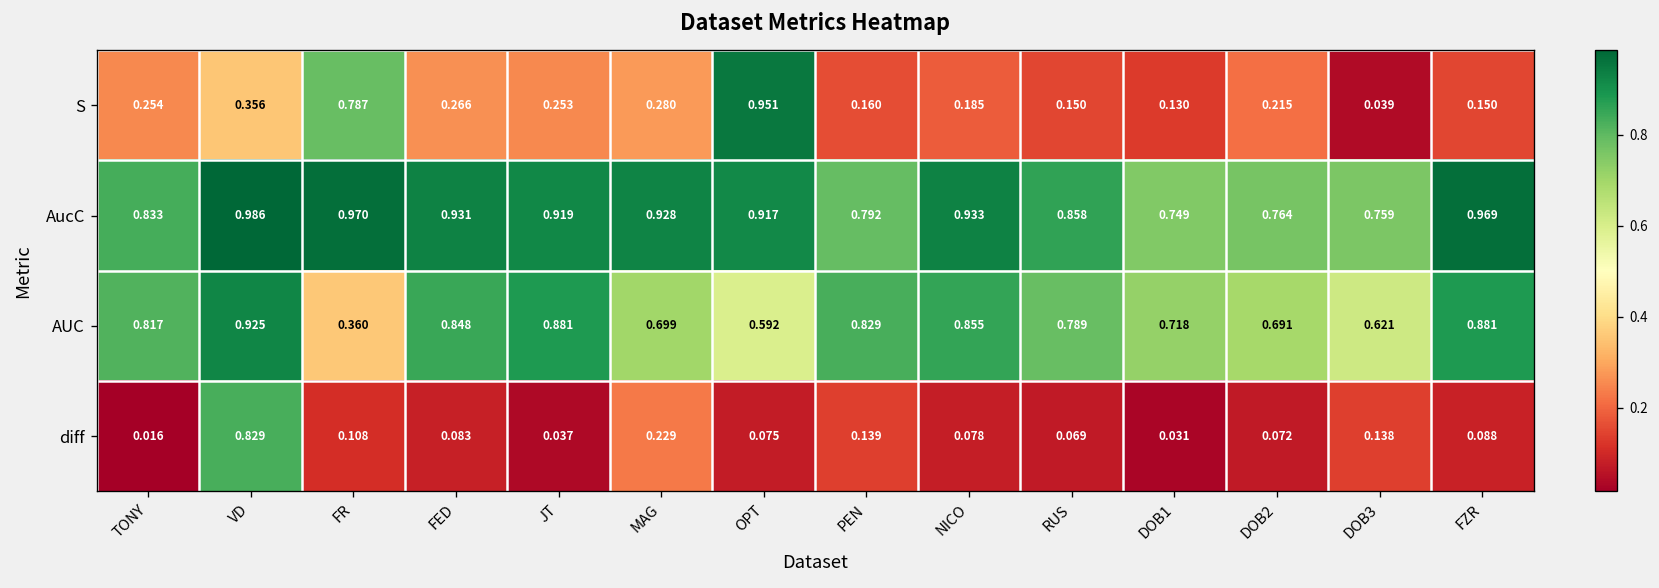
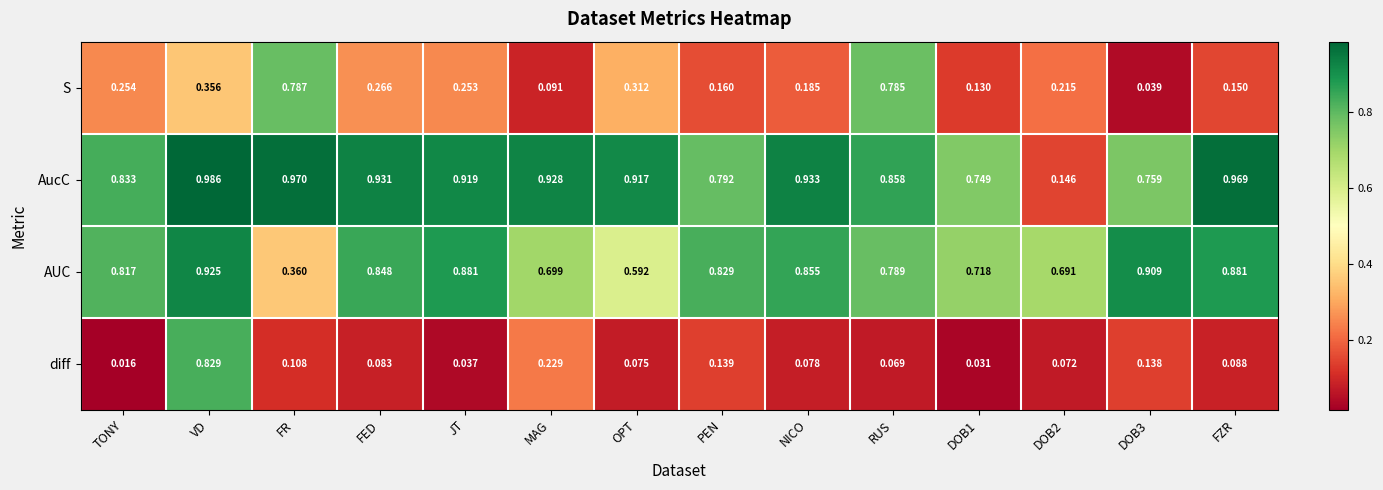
  {
    "S": {
      "TONY": 0.254,
      "VD": 0.356,
      "FR": 0.787,
      "FED": 0.266,
      "JT": 0.253,
-     "MAG": 0.280,
-     "OPT": 0.951,
+     "MAG": 0.091,
+     "OPT": 0.312,
      "PEN": 0.160,
      "NICO": 0.185,
-     "RUS": 0.150,
+     "RUS": 0.785,
      "DOB1": 0.130,
      "DOB2": 0.215,
      "DOB3": 0.039,
      "FZR": 0.150
    },
    "AucC": {
      "TONY": 0.833,
      "VD": 0.986,
      "FR": 0.970,
      "FED": 0.931,
      "JT": 0.919,
      "MAG": 0.928,
      "OPT": 0.917,
      "PEN": 0.792,
      "NICO": 0.933,
      "RUS": 0.858,
      "DOB1": 0.749,
-     "DOB2": 0.764,
+     "DOB2": 0.146,
      "DOB3": 0.759,
      "FZR": 0.969
    },
    "AUC": {
      "TONY": 0.817,
      "VD": 0.925,
      "FR": 0.360,
      "FED": 0.848,
      "JT": 0.881,
      "MAG": 0.699,
      "OPT": 0.592,
      "PEN": 0.829,
      "NICO": 0.855,
      "RUS": 0.789,
      "DOB1": 0.718,
      "DOB2": 0.691,
-     "DOB3": 0.621,
+     "DOB3": 0.909,
      "FZR": 0.881
    },
    "diff": {
      "TONY": 0.016,
      "VD": 0.829,
      "FR": 0.108,
      "FED": 0.083,
      "JT": 0.037,
      "MAG": 0.229,
      "OPT": 0.075,
      "PEN": 0.139,
      "NICO": 0.078,
      "RUS": 0.069,
      "DOB1": 0.031,
      "DOB2": 0.072,
      "DOB3": 0.138,
      "FZR": 0.088
    }
  }
